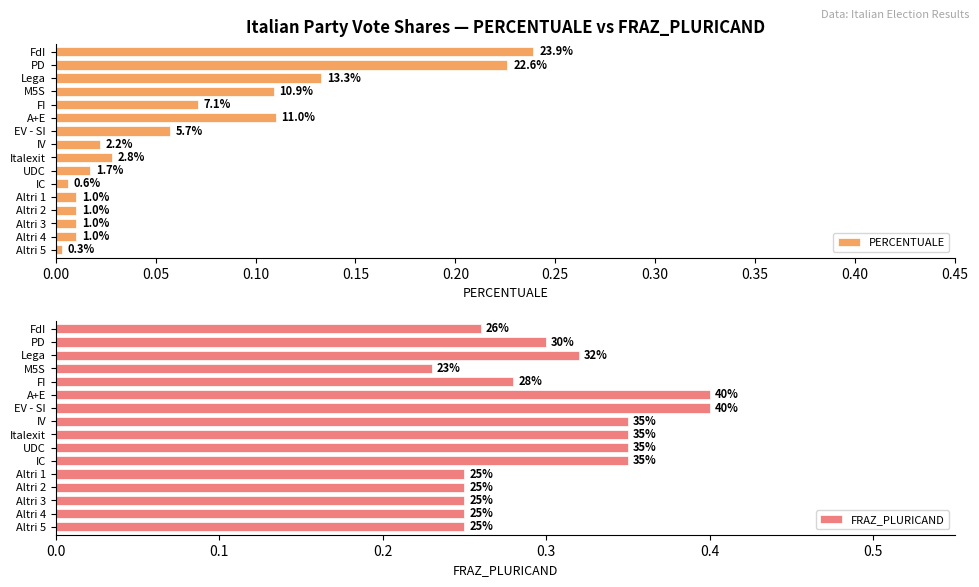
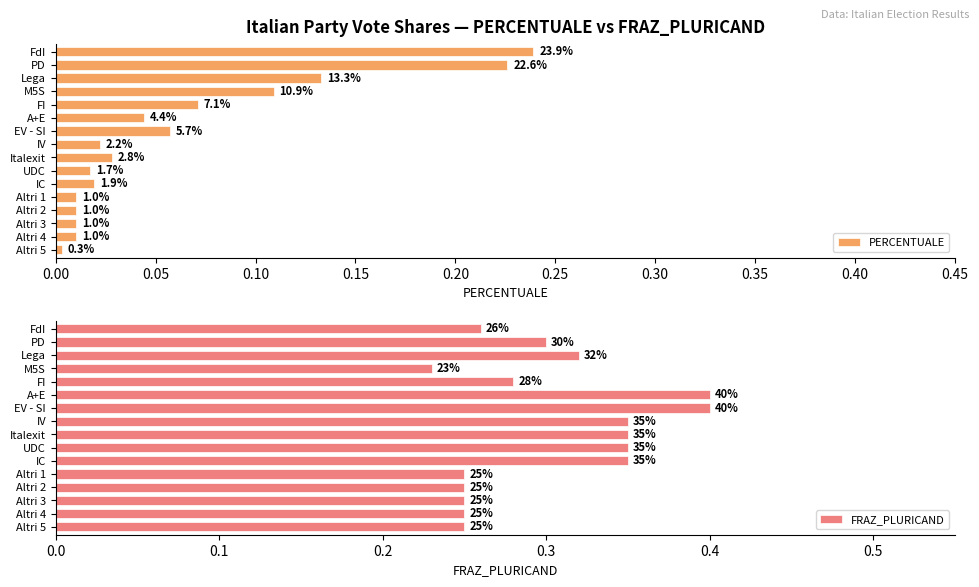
  {
    "Italian Party Vote Shares — PERCENTUALE vs FRAZ_PLURICAND": {
      "FdI": "23.9%",
      "PD": "22.6%",
      "Lega": "13.3%",
      "M5S": "10.9%",
      "FI": "7.1%",
-     "A+E": "11.0%",
+     "A+E": "4.4%",
      "EV - SI": "5.7%",
      "IV": "2.2%",
      "Italexit": "2.8%",
      "UDC": "1.7%",
-     "IC": "0.6%",
+     "IC": "1.9%",
      "Altri 1": "1.0%",
      "Altri 2": "1.0%",
      "Altri 3": "1.0%",
      "Altri 4": "1.0%",
      "Altri 5": "0.3%"
    }
  }
